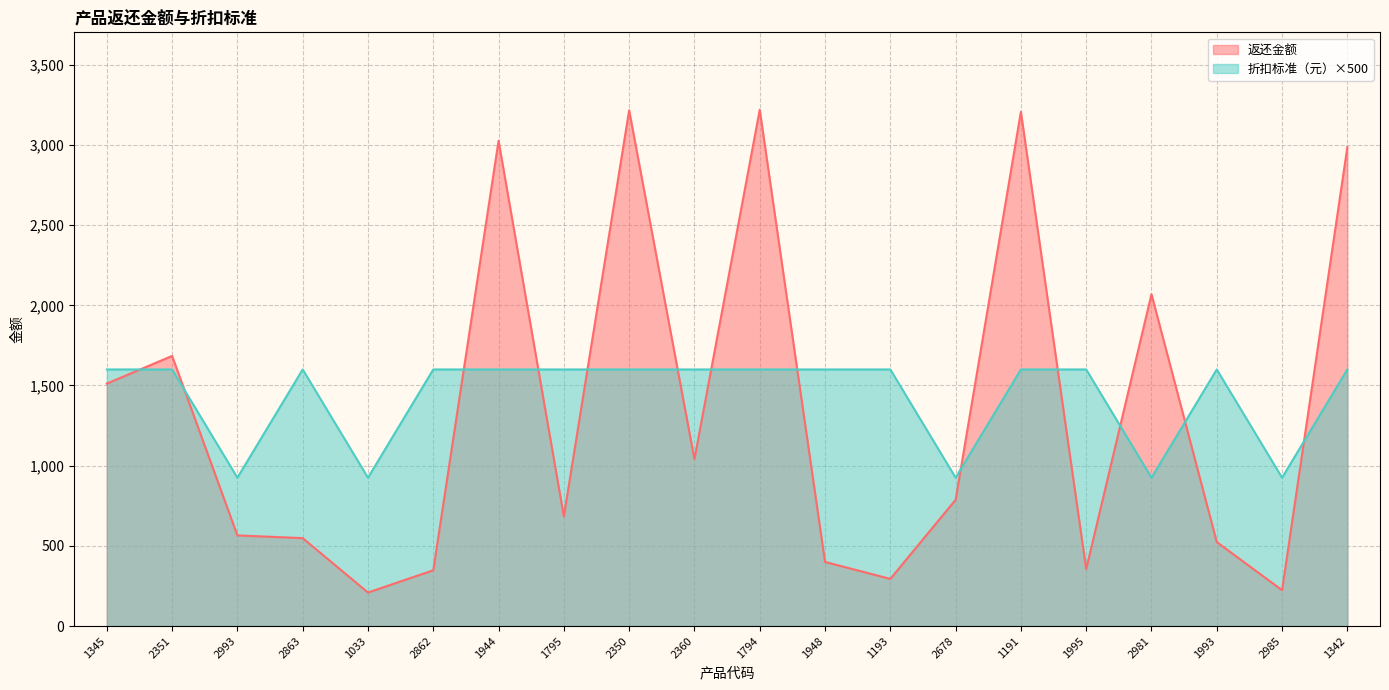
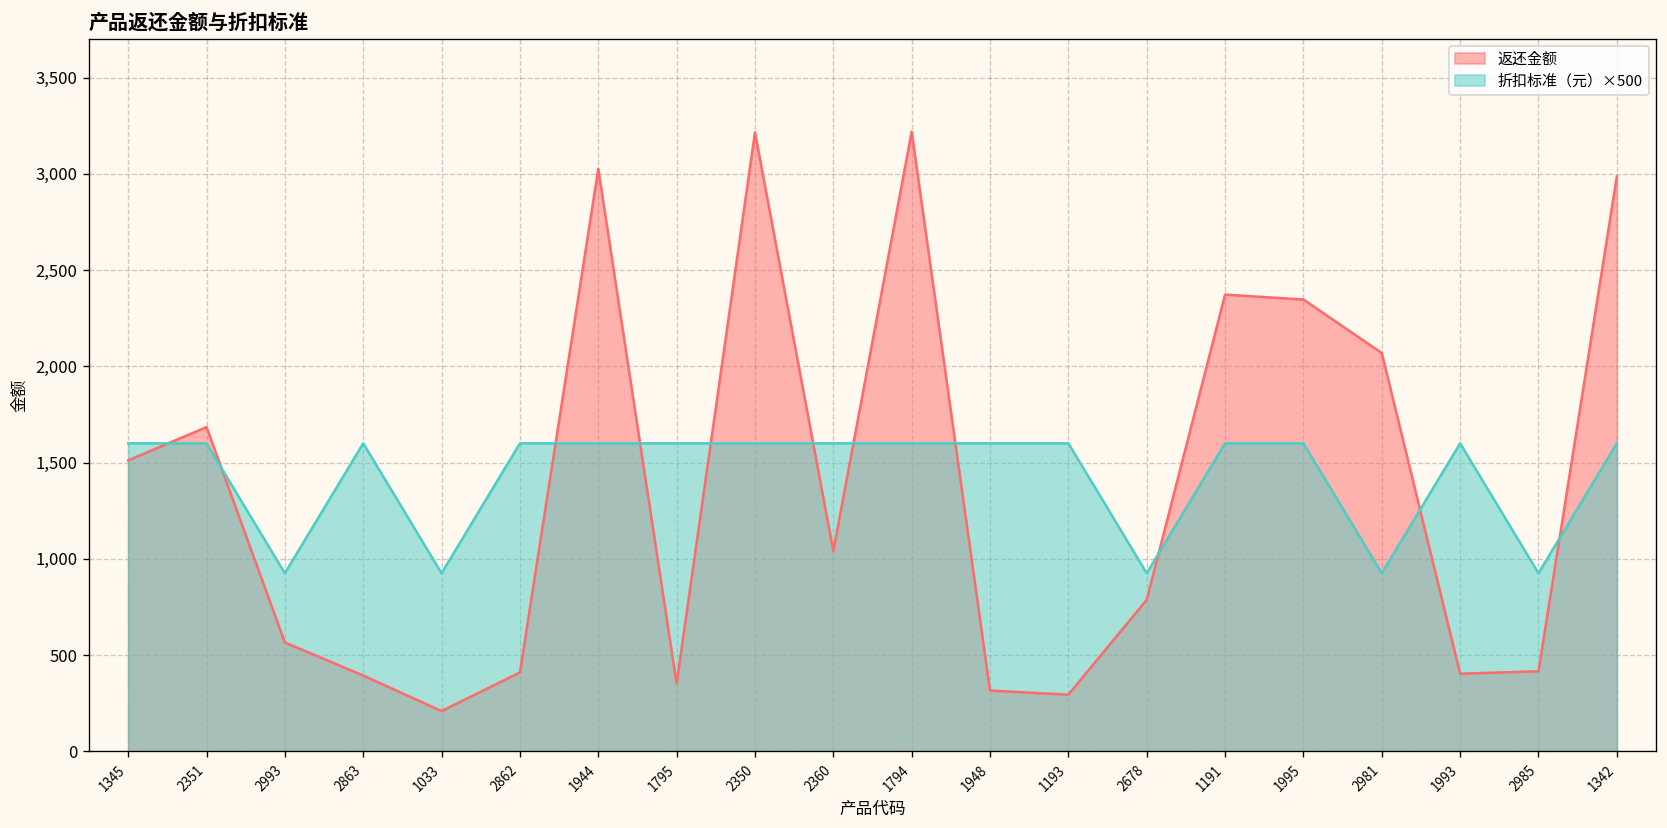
  {
    "返还金额": {
      "1345": "1,510",
      "2351": "1,680",
      "2993": "570",
-     "2863": "550",
+     "2863": "390",
      "1033": "210",
-     "2862": "350",
+     "2862": "410",
      "1944": "3,030",
-     "1795": "680",
+     "1795": "350",
      "2350": "3,220",
      "2360": "1,040",
      "1794": "3,220",
-     "1948": "400",
+     "1948": "320",
      "1193": "290",
      "2678": "790",
-     "1191": "3,210",
-     "1995": "360",
+     "1191": "2,370",
+     "1995": "2,350",
      "2981": "2,070",
-     "1993": "520",
-     "2985": "220",
+     "1993": "400",
+     "2985": "420",
      "1342": "2,990"
    },
    "折扣标准（元）×500": {
      "1345": "1,600",
      "2351": "1,600",
      "2993": "930",
      "2863": "1,600",
      "1033": "930",
      "2862": "1,600",
      "1944": "1,600",
      "1795": "1,600",
      "2350": "1,600",
      "2360": "1,600",
      "1794": "1,600",
      "1948": "1,600",
      "1193": "1,600",
      "2678": "930",
      "1191": "1,600",
      "1995": "1,600",
      "2981": "930",
      "1993": "1,600",
      "2985": "930",
      "1342": "1,600"
    }
  }
